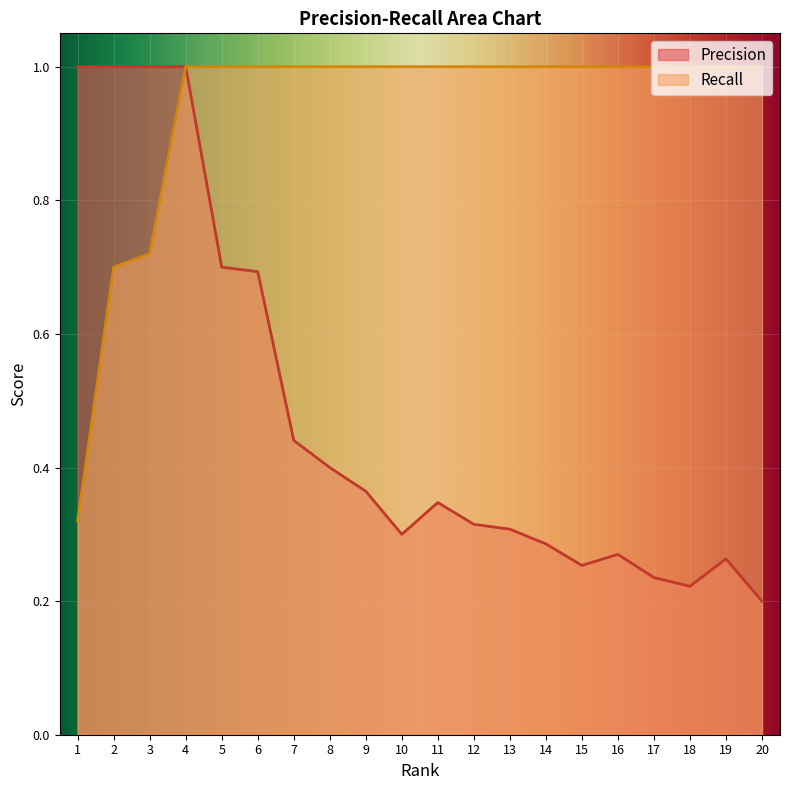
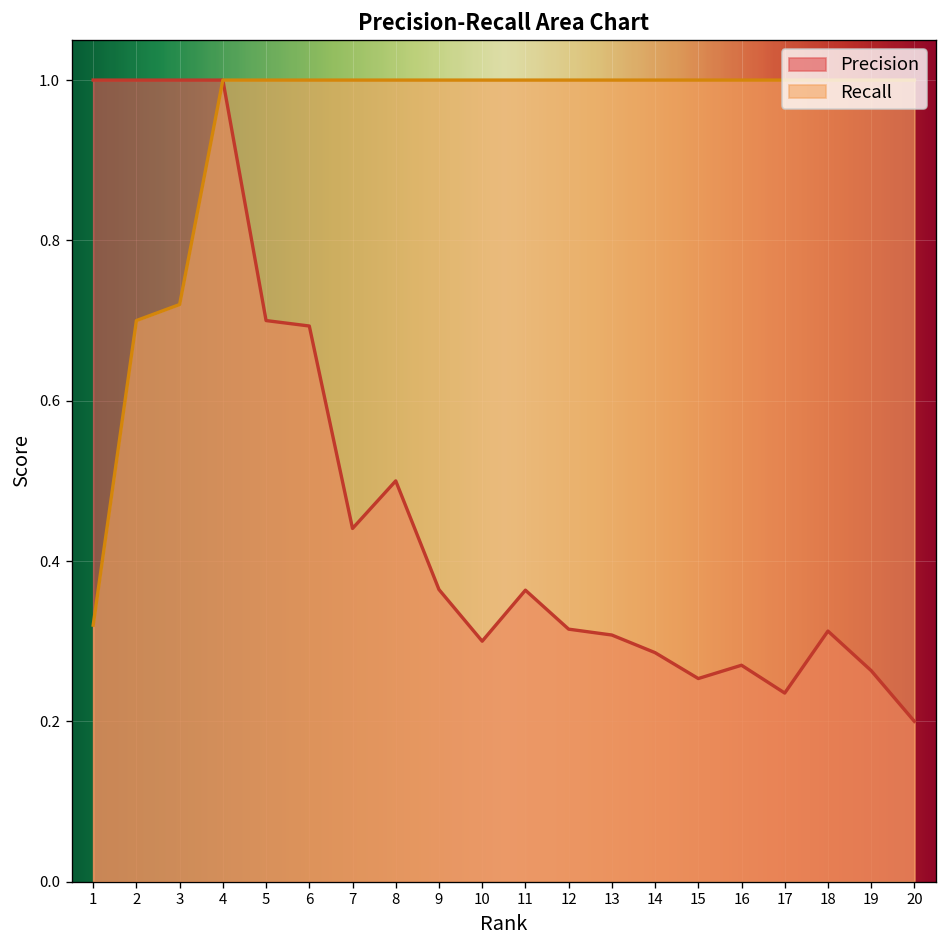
  {
    "Precision": {
      "1": 1.00,
      "2": 1.00,
      "3": 1.00,
      "5": 0.70,
      "6": 0.69,
      "7": 0.44,
-     "8": 0.4,
+     "8": 0.5,
      "9": 0.36,
      "10": 0.30,
-     "11": 0.35,
+     "11": 0.36,
      "12": 0.32,
      "13": 0.31,
      "14": 0.29,
      "15": 0.25,
      "16": 0.27,
      "17": 0.24,
-     "18": 0.22,
+     "18": 0.31,
      "19": 0.26,
      "20": 0.20
    },
    "Recall": {
      "1": 0.32,
      "2": 0.70,
      "3": 0.72,
      "5": 1.00,
      "6": 1.00,
      "7": 1.00,
      "8": 1.00,
      "9": 1.00,
      "10": 1.00,
      "11": 1.00,
      "12": 1.00,
      "13": 1.00,
      "14": 1.00,
      "15": 1.00,
      "16": 1.00
    }
  }
